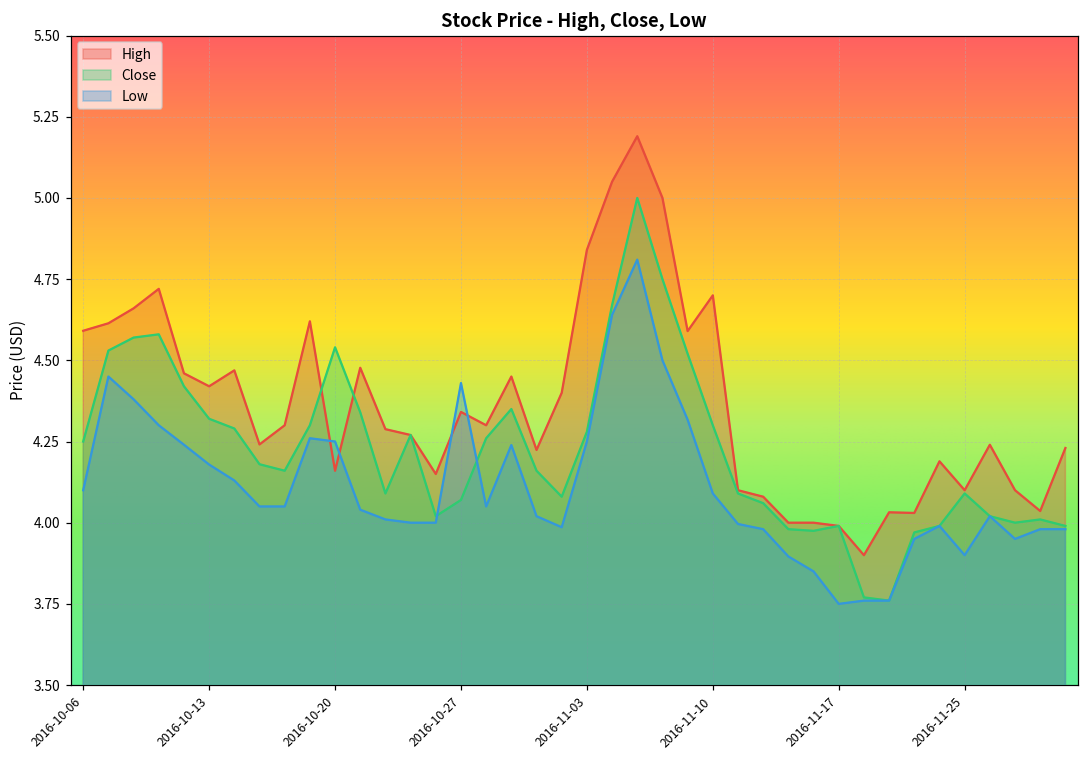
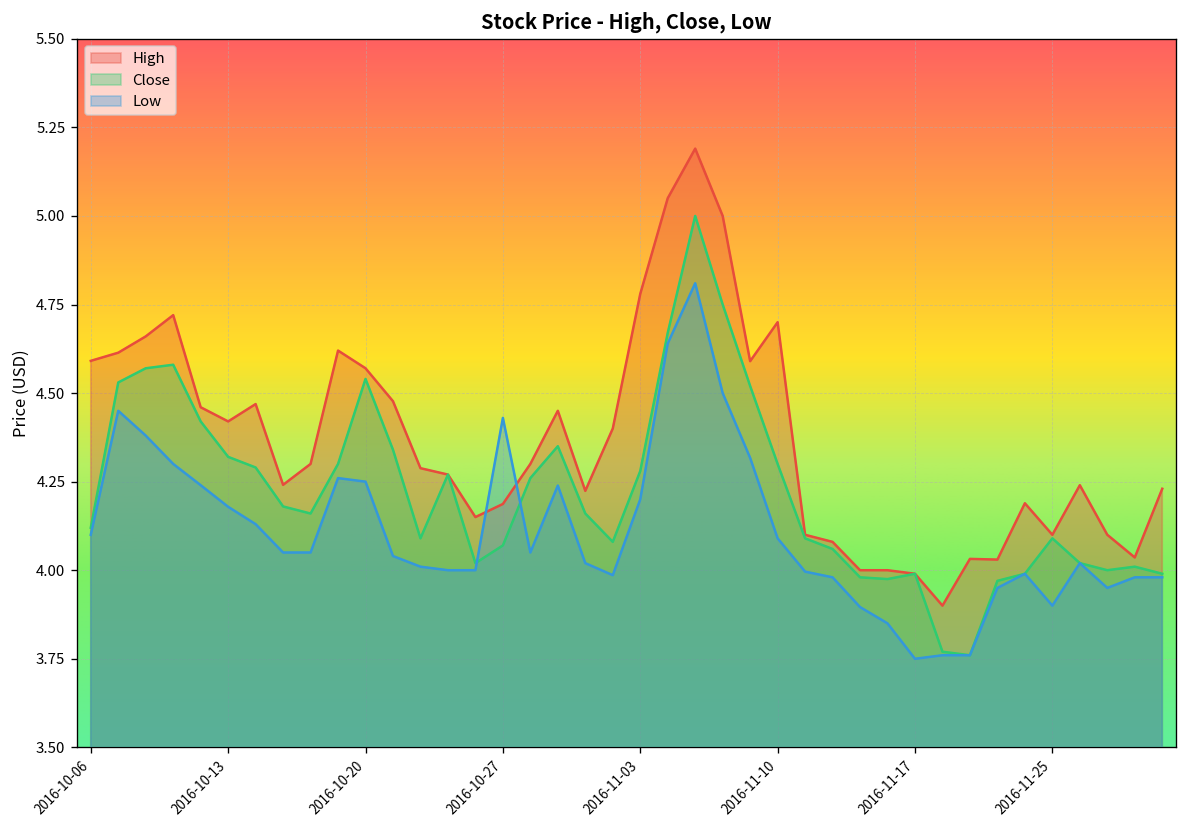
  {
    "High": {
      "2016-10-06": 4.59,
      "2016-10-13": 4.42,
-     "2016-10-20": 4.16,
-     "2016-10-27": 4.34,
-     "2016-11-03": 4.84,
+     "2016-10-20": 4.57,
+     "2016-10-27": 4.19,
+     "2016-11-03": 4.78,
      "2016-11-10": 4.70,
      "2016-11-25": 4.10
    },
    "Close": {
-     "2016-10-06": 4.25,
+     "2016-10-06": 4.12,
      "2016-10-13": 4.32,
      "2016-10-20": 4.54,
      "2016-10-27": 4.07,
      "2016-11-03": 4.28,
      "2016-11-10": 4.30,
      "2016-11-25": 4.09
    },
    "Low": {
      "2016-10-06": 4.10,
      "2016-10-13": 4.18,
      "2016-10-20": 4.25,
      "2016-10-27": 4.43,
-     "2016-11-03": 4.25,
+     "2016-11-03": 4.20,
      "2016-11-10": 4.09,
      "2016-11-17": 3.75,
      "2016-11-25": 3.90
    }
  }
